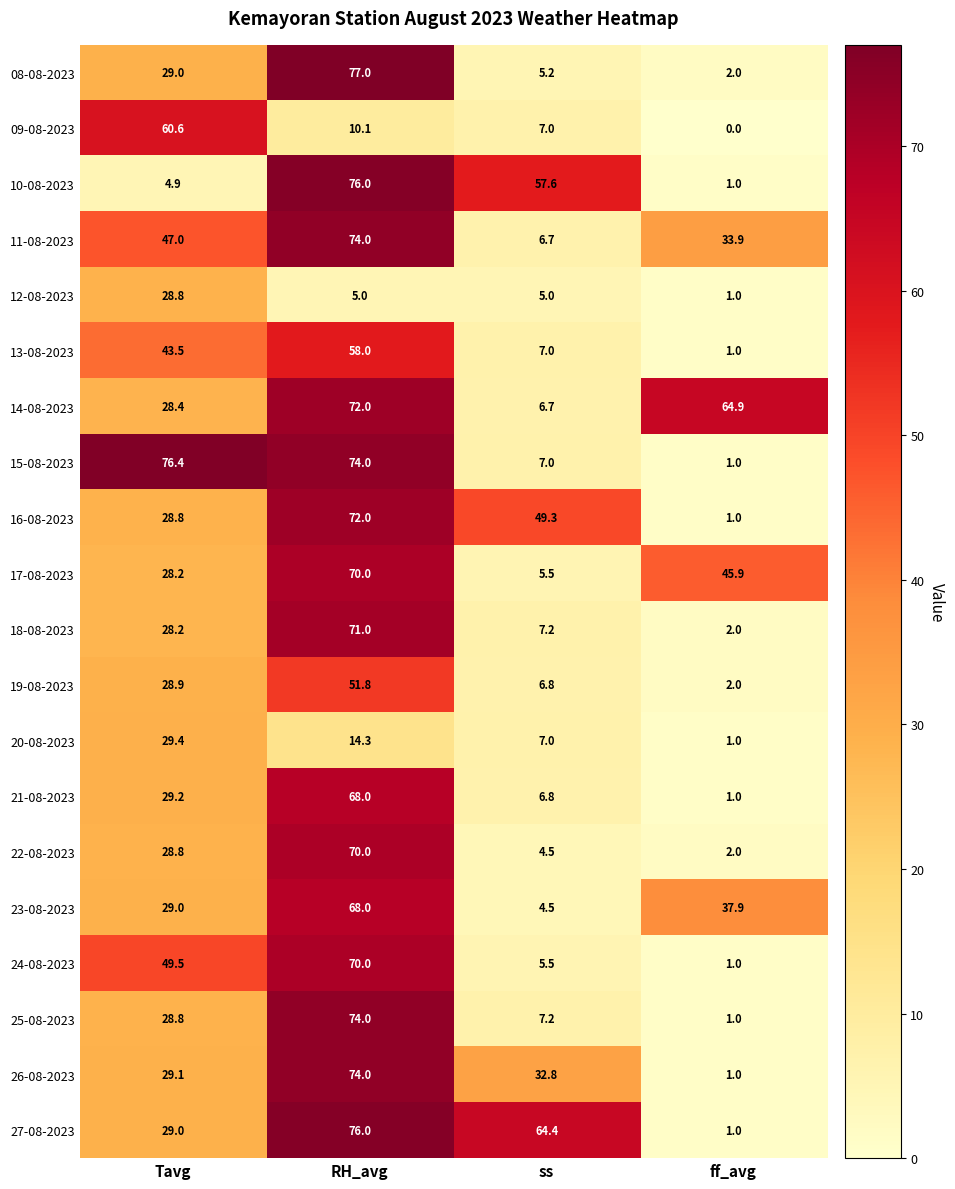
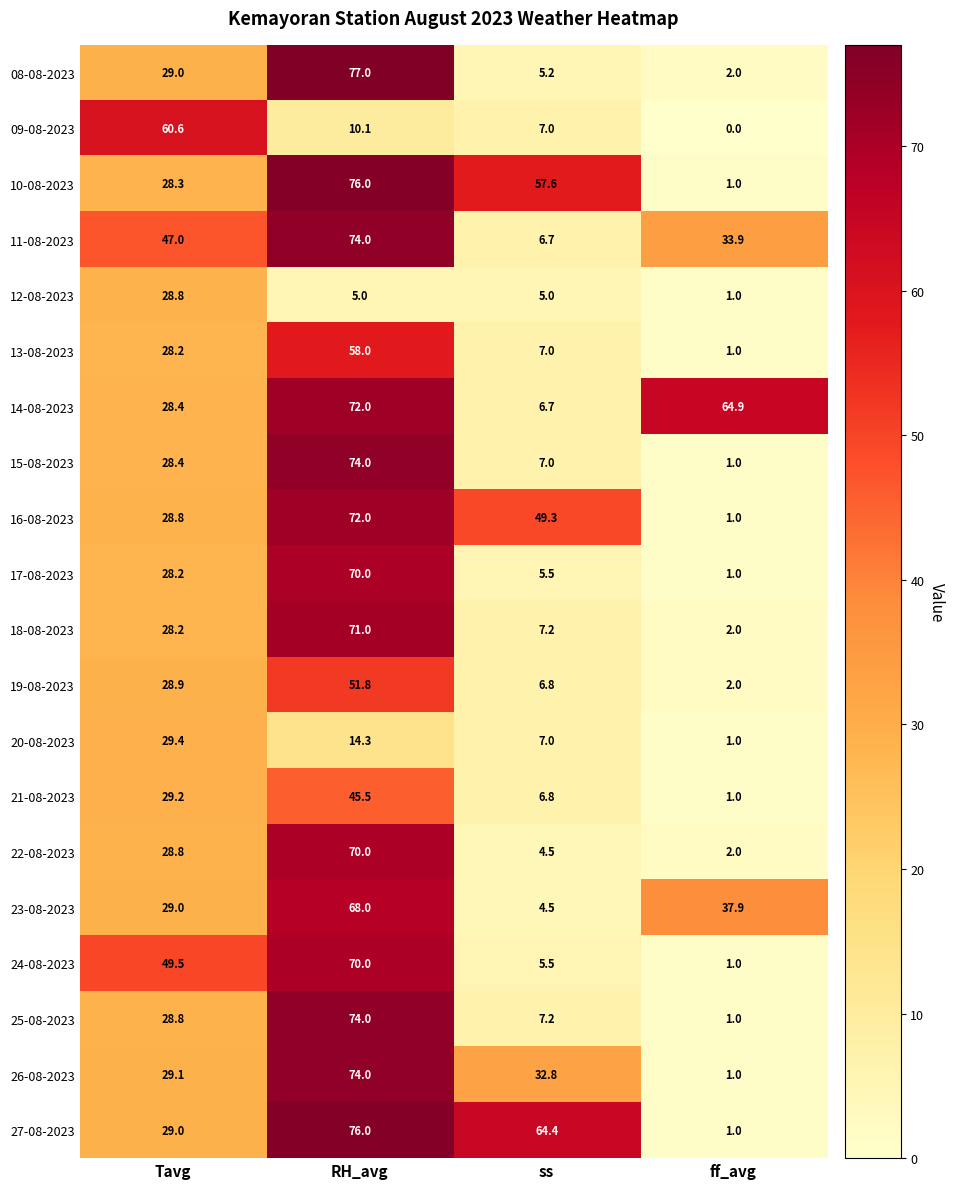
  {
    "08-08-2023": {
      "Tavg": 29.0,
      "RH_avg": 77.0,
      "ss": 5.2,
      "ff_avg": 2.0
    },
    "09-08-2023": {
      "Tavg": 60.6,
      "RH_avg": 10.1,
      "ss": 7.0,
      "ff_avg": 0.0
    },
    "10-08-2023": {
-     "Tavg": 4.9,
+     "Tavg": 28.3,
      "RH_avg": 76.0,
      "ss": 57.6,
      "ff_avg": 1.0
    },
    "11-08-2023": {
      "Tavg": 47.0,
      "RH_avg": 74.0,
      "ss": 6.7,
      "ff_avg": 33.9
    },
    "12-08-2023": {
      "Tavg": 28.8,
      "RH_avg": 5.0,
      "ss": 5.0,
      "ff_avg": 1.0
    },
    "13-08-2023": {
-     "Tavg": 43.5,
+     "Tavg": 28.2,
      "RH_avg": 58.0,
      "ss": 7.0,
      "ff_avg": 1.0
    },
    "14-08-2023": {
      "Tavg": 28.4,
      "RH_avg": 72.0,
      "ss": 6.7,
      "ff_avg": 64.9
    },
    "15-08-2023": {
-     "Tavg": 76.4,
+     "Tavg": 28.4,
      "RH_avg": 74.0,
      "ss": 7.0,
      "ff_avg": 1.0
    },
    "16-08-2023": {
      "Tavg": 28.8,
      "RH_avg": 72.0,
      "ss": 49.3,
      "ff_avg": 1.0
    },
    "17-08-2023": {
      "Tavg": 28.2,
      "RH_avg": 70.0,
      "ss": 5.5,
-     "ff_avg": 45.9
+     "ff_avg": 1.0
    },
    "18-08-2023": {
      "Tavg": 28.2,
      "RH_avg": 71.0,
      "ss": 7.2,
      "ff_avg": 2.0
    },
    "19-08-2023": {
      "Tavg": 28.9,
      "RH_avg": 51.8,
      "ss": 6.8,
      "ff_avg": 2.0
    },
    "20-08-2023": {
      "Tavg": 29.4,
      "RH_avg": 14.3,
      "ss": 7.0,
      "ff_avg": 1.0
    },
    "21-08-2023": {
      "Tavg": 29.2,
-     "RH_avg": 68.0,
+     "RH_avg": 45.5,
      "ss": 6.8,
      "ff_avg": 1.0
    },
    "22-08-2023": {
      "Tavg": 28.8,
      "RH_avg": 70.0,
      "ss": 4.5,
      "ff_avg": 2.0
    },
    "23-08-2023": {
      "Tavg": 29.0,
      "RH_avg": 68.0,
      "ss": 4.5,
      "ff_avg": 37.9
    },
    "24-08-2023": {
      "Tavg": 49.5,
      "RH_avg": 70.0,
      "ss": 5.5,
      "ff_avg": 1.0
    },
    "25-08-2023": {
      "Tavg": 28.8,
      "RH_avg": 74.0,
      "ss": 7.2,
      "ff_avg": 1.0
    },
    "26-08-2023": {
      "Tavg": 29.1,
      "RH_avg": 74.0,
      "ss": 32.8,
      "ff_avg": 1.0
    },
    "27-08-2023": {
      "Tavg": 29.0,
      "RH_avg": 76.0,
      "ss": 64.4,
      "ff_avg": 1.0
    }
  }
